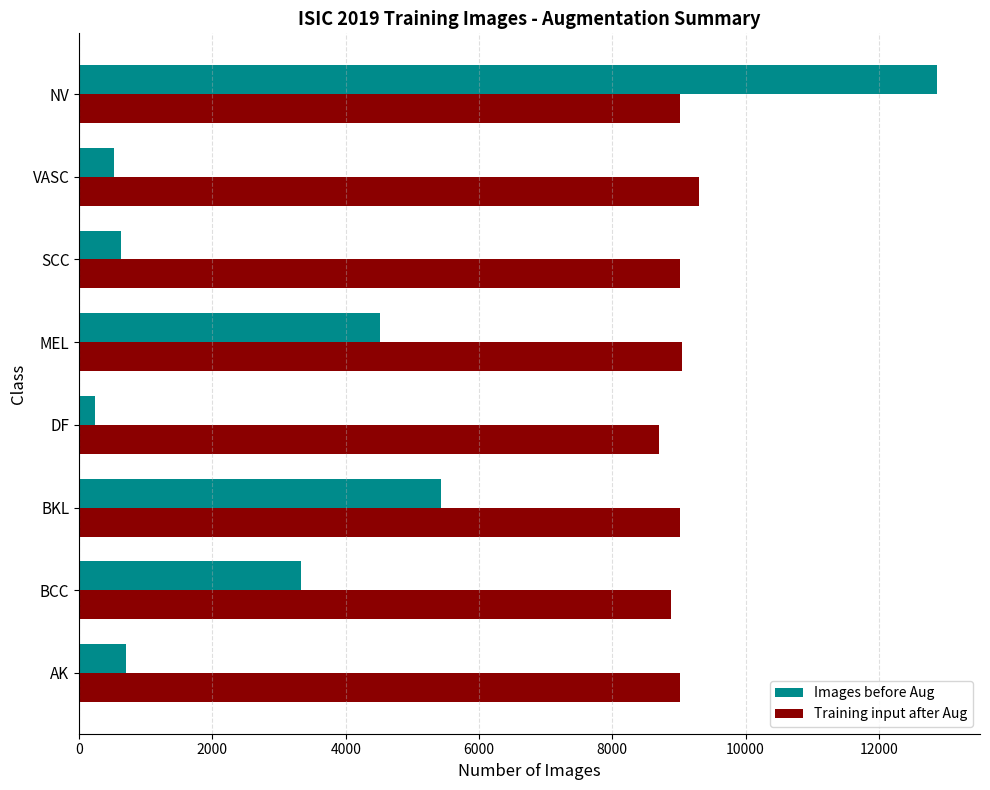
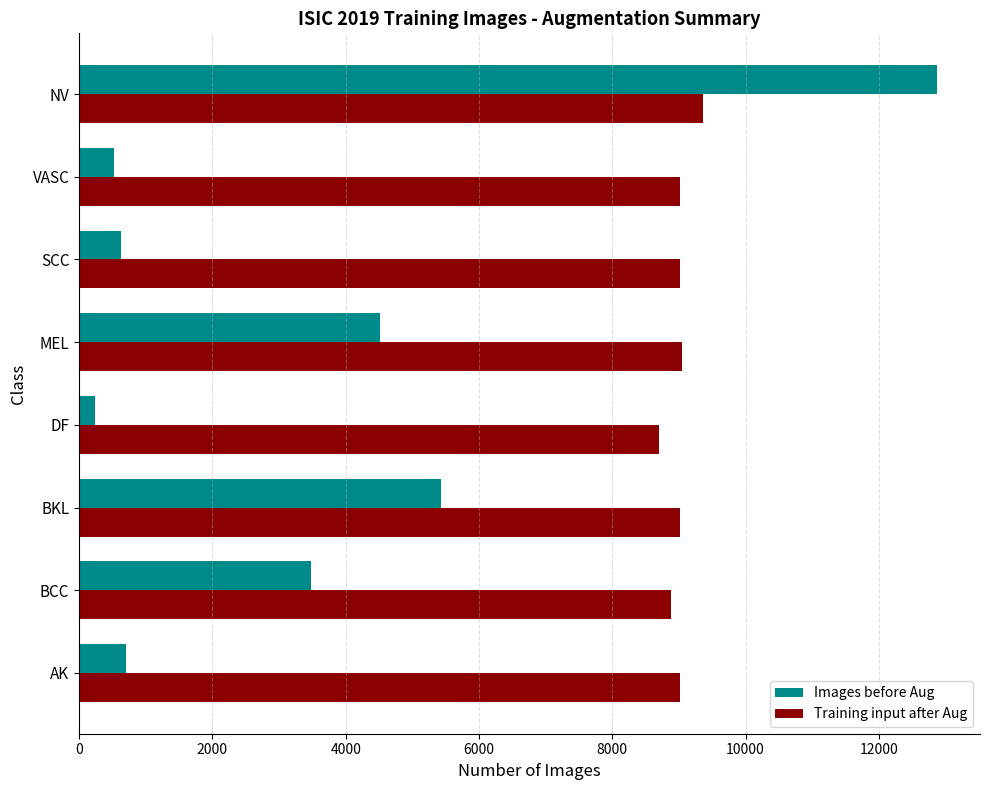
  {
    "Images before Aug": {
      "NV": 12900,
      "VASC": 500,
      "SCC": 600,
      "MEL": 4500,
      "DF": 200,
      "BKL": 5400,
-     "BCC": 3300,
+     "BCC": 3500,
      "AK": 700
    },
    "Training input after Aug": {
-     "NV": 9000,
-     "VASC": 9300,
+     "NV": 9400,
+     "VASC": 9000,
      "SCC": 9000,
      "MEL": 9000,
      "DF": 8700,
      "BKL": 9000,
      "BCC": 8900,
      "AK": 9000
    }
  }
